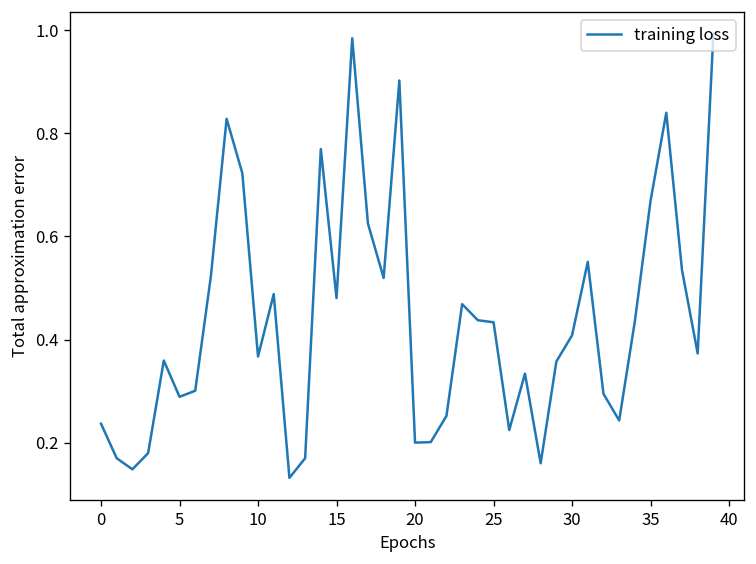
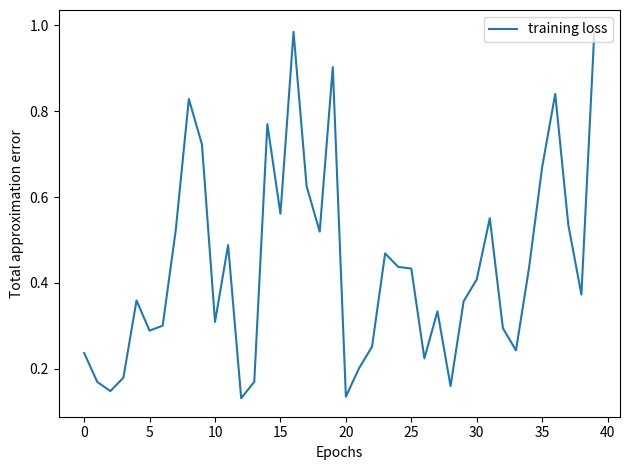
  {
    "0": 0.24,
    "5": 0.29,
-   "10": 0.37,
-   "15": 0.48,
-   "20": 0.20,
+   "10": 0.31,
+   "15": 0.56,
+   "20": 0.14,
    "25": 0.43,
    "30": 0.41,
    "35": 0.67
  }
